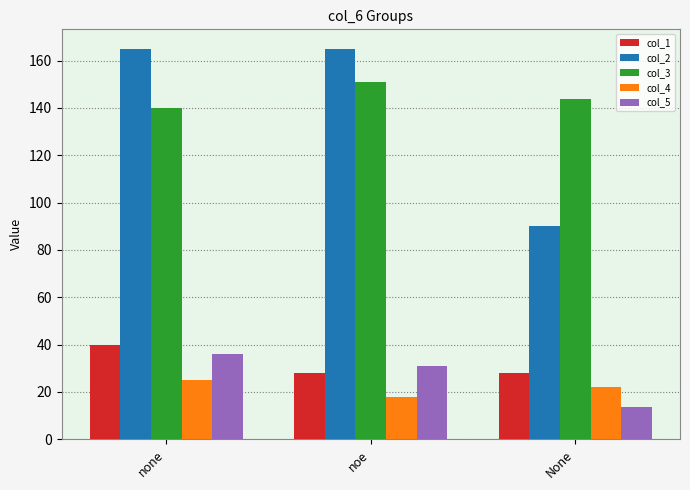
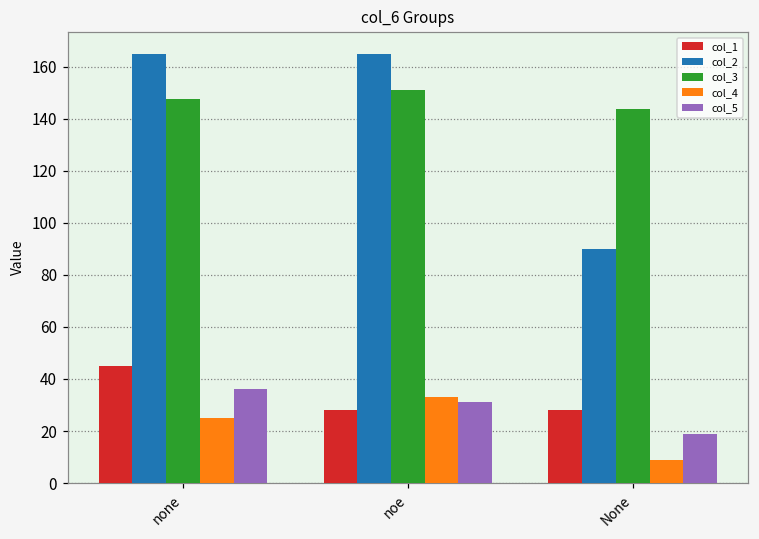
  {
    "col_1": {
-     "none": 40,
+     "none": 45,
      "noe": 28,
      "None": 28
    },
    "col_2": {
      "none": 165,
      "noe": 165,
      "None": 90
    },
    "col_3": {
-     "none": 140,
+     "none": 148,
      "noe": 151,
      "None": 144
    },
    "col_4": {
      "none": 25,
-     "noe": 18,
-     "None": 22
+     "noe": 33,
+     "None": 9
    },
    "col_5": {
      "none": 36,
      "noe": 31,
-     "None": 14
+     "None": 19
    }
  }
